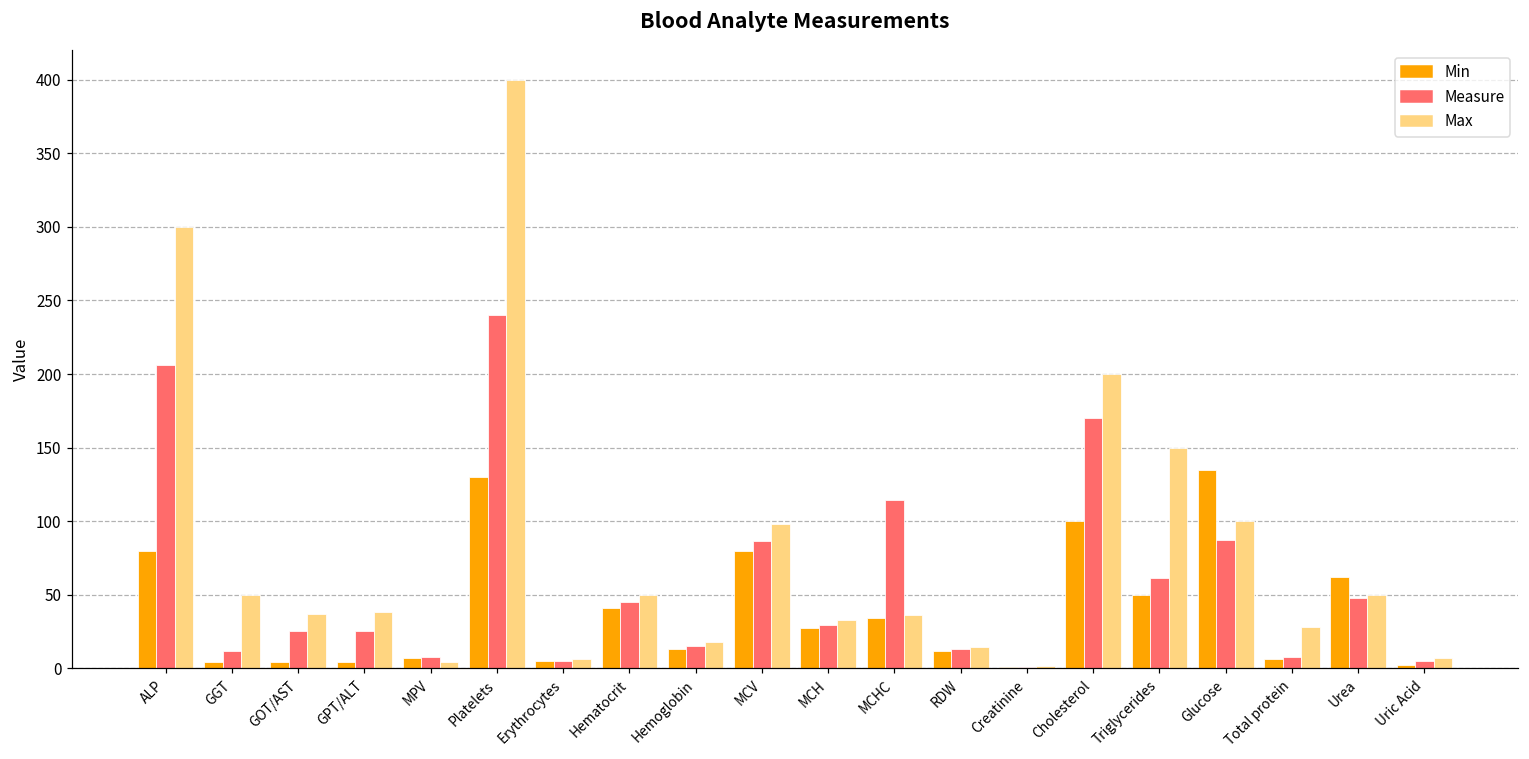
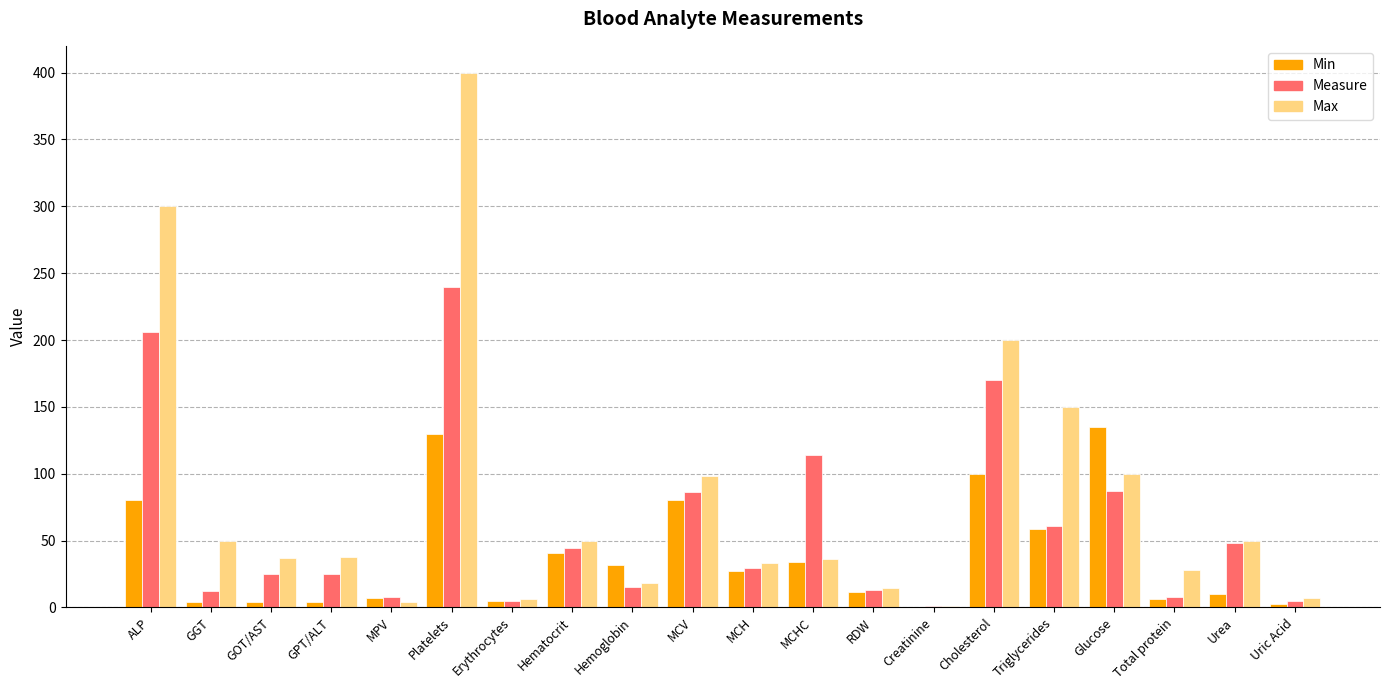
  {
    "Min": {
      "ALP": 80,
      "GGT": 4,
      "GOT/AST": 4,
      "GPT/ALT": 4,
      "MPV": 7,
      "Platelets": 130,
      "Erythrocytes": 5,
      "Hematocrit": 41,
-     "Hemoglobin": 13,
+     "Hemoglobin": 32,
      "MCV": 80,
      "MCH": 27,
      "MCHC": 34,
      "RDW": 12,
      "Cholesterol": 100,
-     "Triglycerides": 50,
+     "Triglycerides": 59,
      "Glucose": 135,
      "Total protein": 6,
-     "Urea": 62,
+     "Urea": 10,
      "Uric Acid": 2
    },
    "Measure": {
      "ALP": 206,
      "GGT": 12,
      "GOT/AST": 25,
      "GPT/ALT": 25,
      "MPV": 8,
      "Platelets": 240,
      "Erythrocytes": 5,
      "Hematocrit": 45,
      "Hemoglobin": 15,
      "MCV": 87,
      "MCH": 30,
      "MCHC": 114,
      "RDW": 13,
      "Cholesterol": 170,
      "Triglycerides": 61,
      "Glucose": 87,
      "Total protein": 8,
      "Urea": 48,
      "Uric Acid": 5
    },
    "Max": {
      "ALP": 300,
      "GGT": 50,
      "GOT/AST": 37,
      "GPT/ALT": 38,
      "MPV": 4,
      "Platelets": 400,
      "Erythrocytes": 6,
      "Hematocrit": 50,
      "Hemoglobin": 18,
      "MCV": 98,
      "MCH": 33,
      "MCHC": 36,
      "RDW": 15,
      "Cholesterol": 200,
      "Triglycerides": 150,
      "Glucose": 100,
      "Total protein": 28,
      "Urea": 50,
      "Uric Acid": 7
    }
  }
